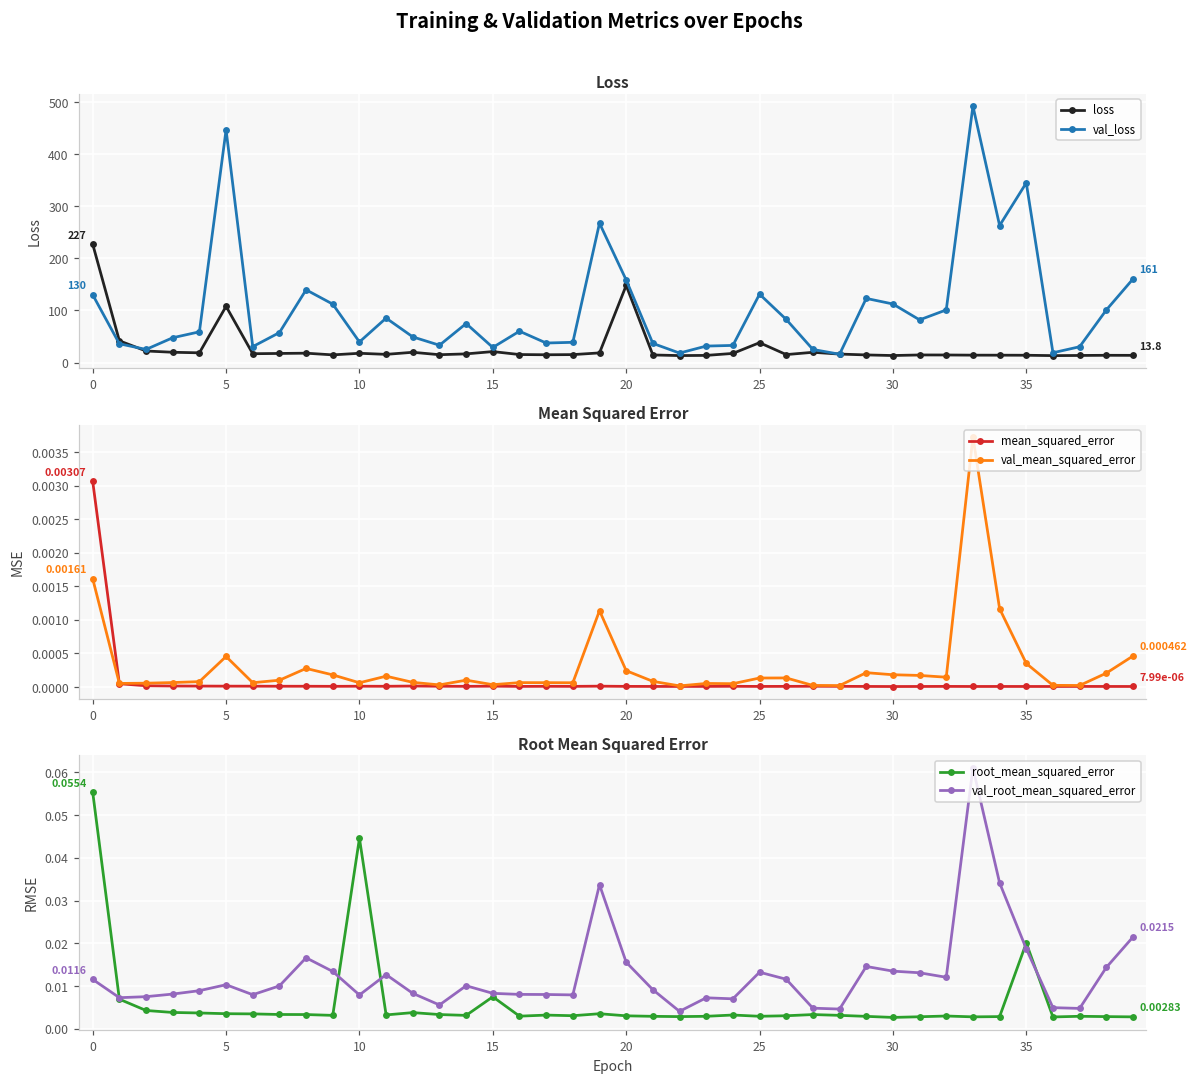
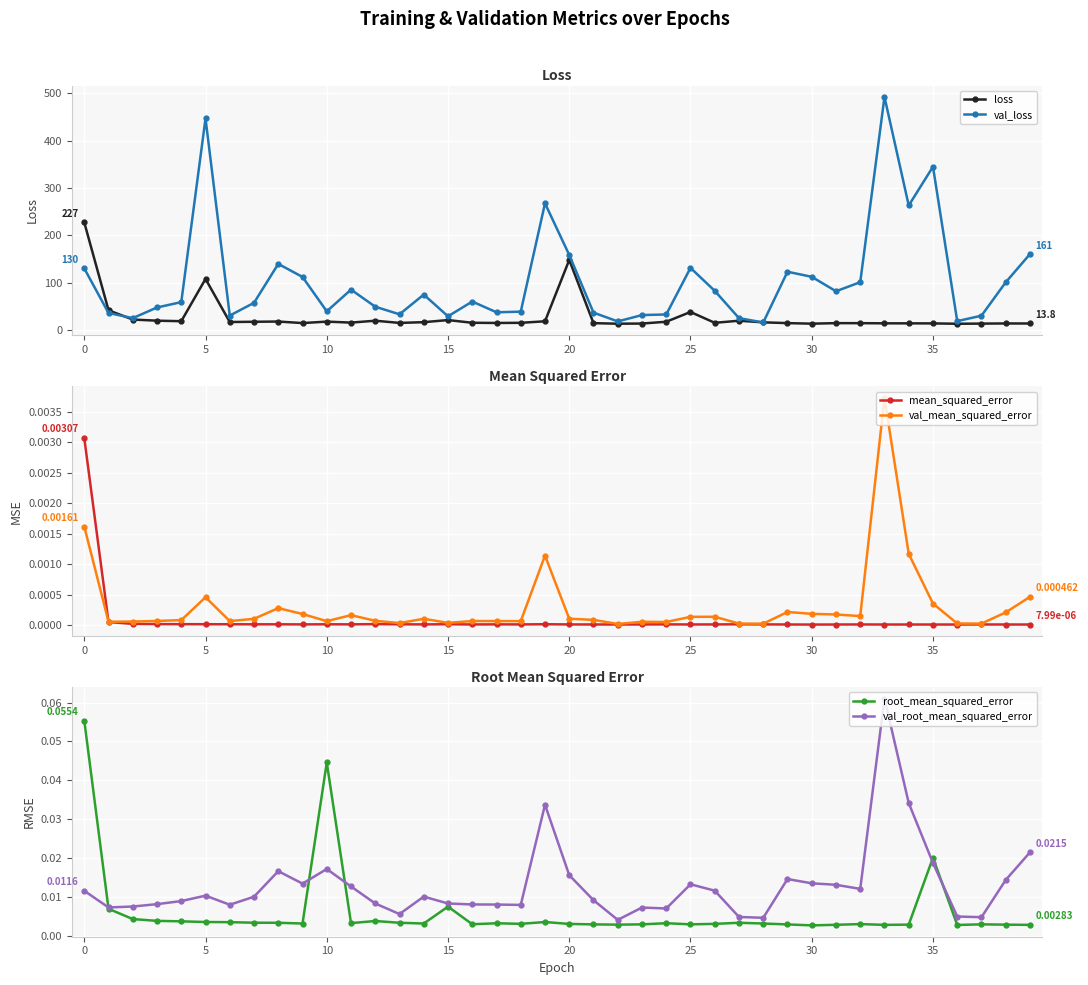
  {
    "Loss": {
      "loss": {
        "0": 227
      },
      "val_loss": {
        "0": 130
      }
    },
    "Mean Squared Error": {
      "mean_squared_error": {
        "0": 0.00307
      },
      "val_mean_squared_error": {
        "5": 0.0005,
        "10": 0.0001,
-       "20": 0.0002,
+       "20": 0.0001,
        "25": 0.0001,
        "30": 0.0002,
        "35": 0.0004
      }
    },
    "Root Mean Squared Error": {
      "root_mean_squared_error": {
        "0": 0.0554
      },
      "val_root_mean_squared_error": {
        "5": 0.010,
-       "10": 0.008,
+       "10": 0.017,
        "15": 0.008,
        "20": 0.016,
        "25": 0.013,
        "30": 0.014,
        "35": 0.019
      }
    }
  }
